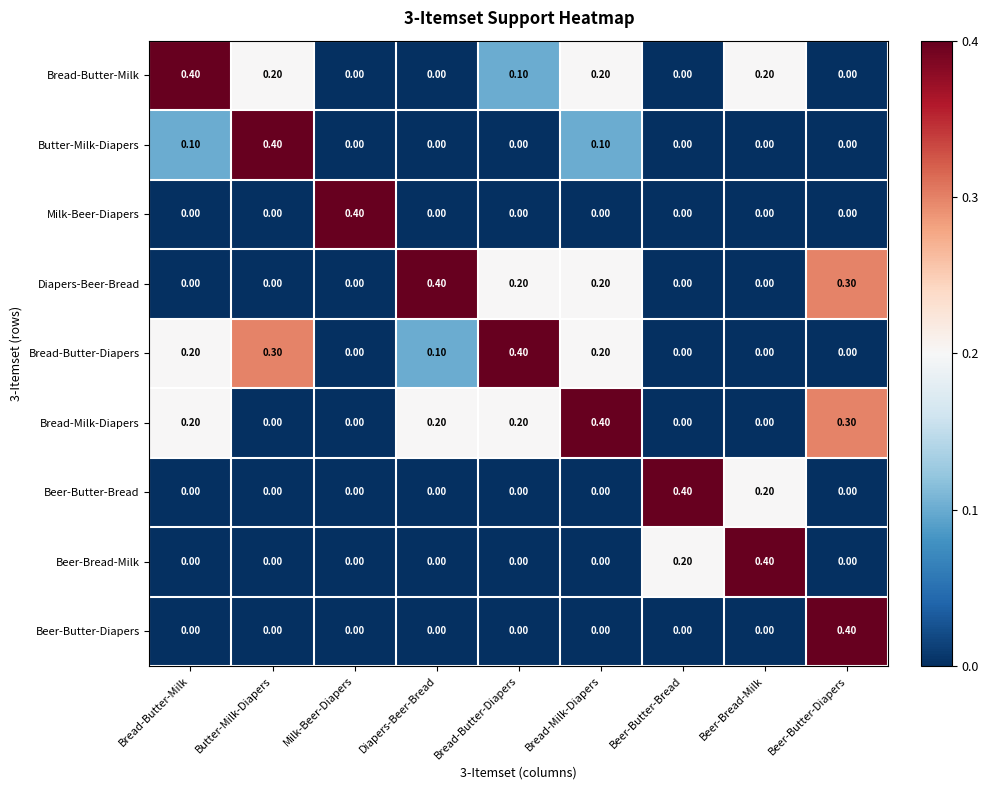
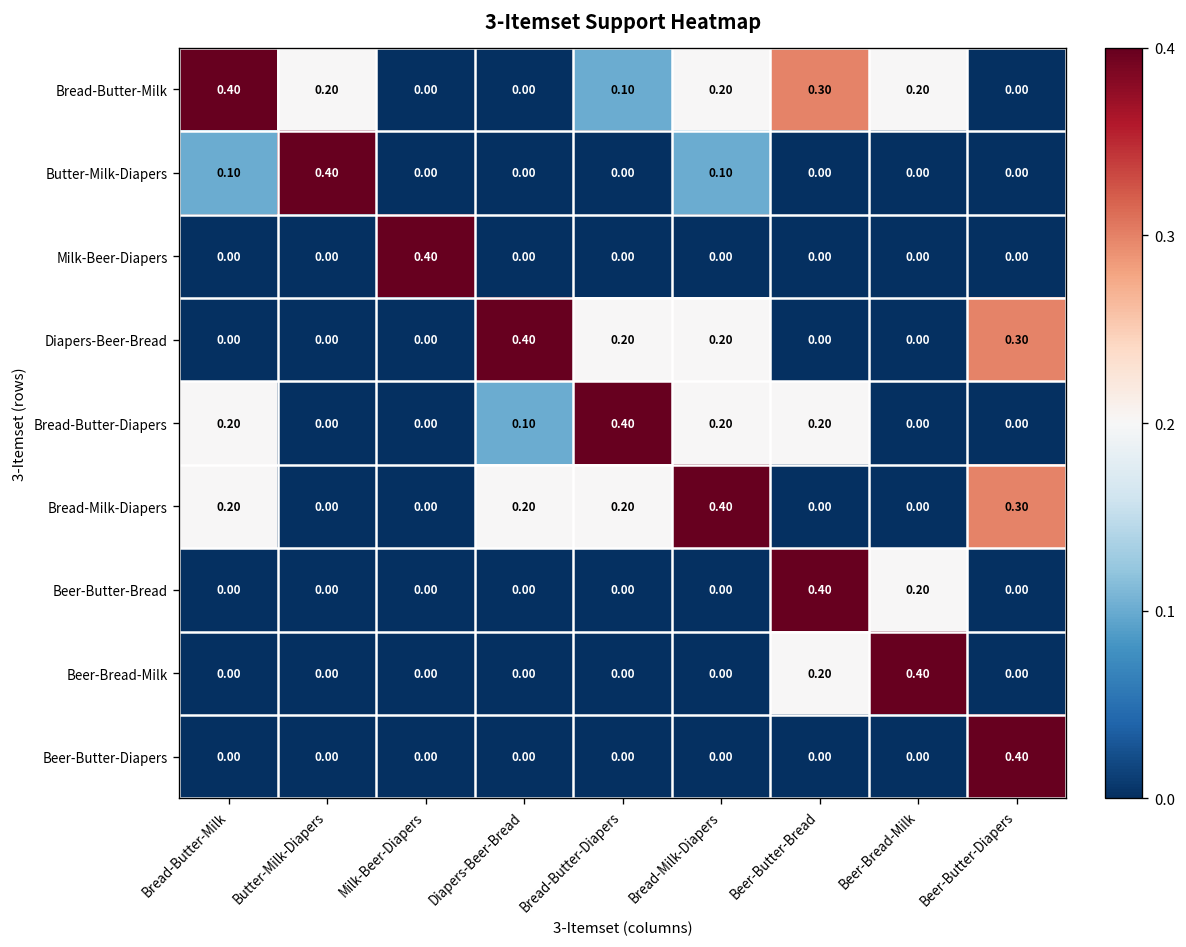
  {
    "Bread-Butter-Milk": {
      "Bread-Butter-Milk": 0.40,
      "Butter-Milk-Diapers": 0.20,
      "Milk-Beer-Diapers": 0.00,
      "Diapers-Beer-Bread": 0.00,
      "Bread-Butter-Diapers": 0.10,
      "Bread-Milk-Diapers": 0.20,
-     "Beer-Butter-Bread": 0.00,
+     "Beer-Butter-Bread": 0.30,
      "Beer-Bread-Milk": 0.20,
      "Beer-Butter-Diapers": 0.00
    },
    "Butter-Milk-Diapers": {
      "Bread-Butter-Milk": 0.10,
      "Butter-Milk-Diapers": 0.40,
      "Milk-Beer-Diapers": 0.00,
      "Diapers-Beer-Bread": 0.00,
      "Bread-Butter-Diapers": 0.00,
      "Bread-Milk-Diapers": 0.10,
      "Beer-Butter-Bread": 0.00,
      "Beer-Bread-Milk": 0.00,
      "Beer-Butter-Diapers": 0.00
    },
    "Milk-Beer-Diapers": {
      "Bread-Butter-Milk": 0.00,
      "Butter-Milk-Diapers": 0.00,
      "Milk-Beer-Diapers": 0.40,
      "Diapers-Beer-Bread": 0.00,
      "Bread-Butter-Diapers": 0.00,
      "Bread-Milk-Diapers": 0.00,
      "Beer-Butter-Bread": 0.00,
      "Beer-Bread-Milk": 0.00,
      "Beer-Butter-Diapers": 0.00
    },
    "Diapers-Beer-Bread": {
      "Bread-Butter-Milk": 0.00,
      "Butter-Milk-Diapers": 0.00,
      "Milk-Beer-Diapers": 0.00,
      "Diapers-Beer-Bread": 0.40,
      "Bread-Butter-Diapers": 0.20,
      "Bread-Milk-Diapers": 0.20,
      "Beer-Butter-Bread": 0.00,
      "Beer-Bread-Milk": 0.00,
      "Beer-Butter-Diapers": 0.30
    },
    "Bread-Butter-Diapers": {
      "Bread-Butter-Milk": 0.20,
-     "Butter-Milk-Diapers": 0.30,
+     "Butter-Milk-Diapers": 0.00,
      "Milk-Beer-Diapers": 0.00,
      "Diapers-Beer-Bread": 0.10,
      "Bread-Butter-Diapers": 0.40,
      "Bread-Milk-Diapers": 0.20,
-     "Beer-Butter-Bread": 0.00,
+     "Beer-Butter-Bread": 0.20,
      "Beer-Bread-Milk": 0.00,
      "Beer-Butter-Diapers": 0.00
    },
    "Bread-Milk-Diapers": {
      "Bread-Butter-Milk": 0.20,
      "Butter-Milk-Diapers": 0.00,
      "Milk-Beer-Diapers": 0.00,
      "Diapers-Beer-Bread": 0.20,
      "Bread-Butter-Diapers": 0.20,
      "Bread-Milk-Diapers": 0.40,
      "Beer-Butter-Bread": 0.00,
      "Beer-Bread-Milk": 0.00,
      "Beer-Butter-Diapers": 0.30
    },
    "Beer-Butter-Bread": {
      "Bread-Butter-Milk": 0.00,
      "Butter-Milk-Diapers": 0.00,
      "Milk-Beer-Diapers": 0.00,
      "Diapers-Beer-Bread": 0.00,
      "Bread-Butter-Diapers": 0.00,
      "Bread-Milk-Diapers": 0.00,
      "Beer-Butter-Bread": 0.40,
      "Beer-Bread-Milk": 0.20,
      "Beer-Butter-Diapers": 0.00
    },
    "Beer-Bread-Milk": {
      "Bread-Butter-Milk": 0.00,
      "Butter-Milk-Diapers": 0.00,
      "Milk-Beer-Diapers": 0.00,
      "Diapers-Beer-Bread": 0.00,
      "Bread-Butter-Diapers": 0.00,
      "Bread-Milk-Diapers": 0.00,
      "Beer-Butter-Bread": 0.20,
      "Beer-Bread-Milk": 0.40,
      "Beer-Butter-Diapers": 0.00
    },
    "Beer-Butter-Diapers": {
      "Bread-Butter-Milk": 0.00,
      "Butter-Milk-Diapers": 0.00,
      "Milk-Beer-Diapers": 0.00,
      "Diapers-Beer-Bread": 0.00,
      "Bread-Butter-Diapers": 0.00,
      "Bread-Milk-Diapers": 0.00,
      "Beer-Butter-Bread": 0.00,
      "Beer-Bread-Milk": 0.00,
      "Beer-Butter-Diapers": 0.40
    }
  }
